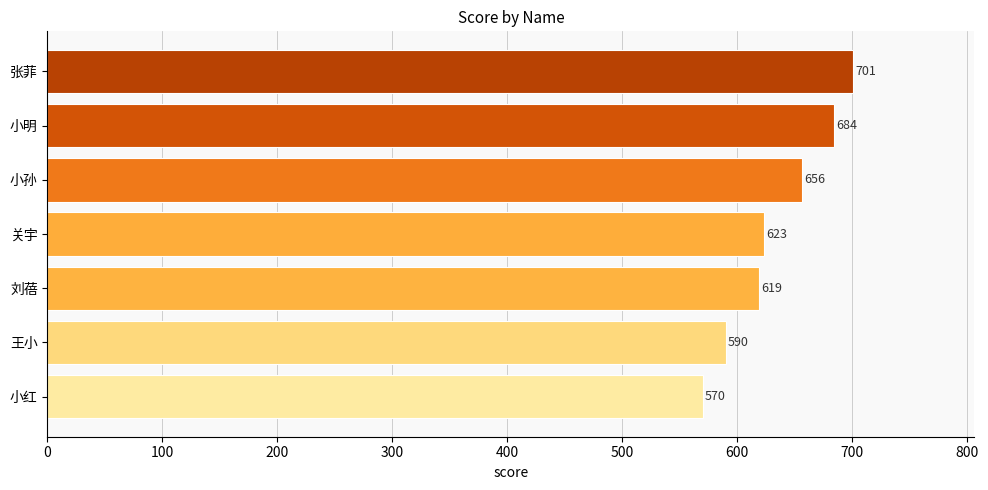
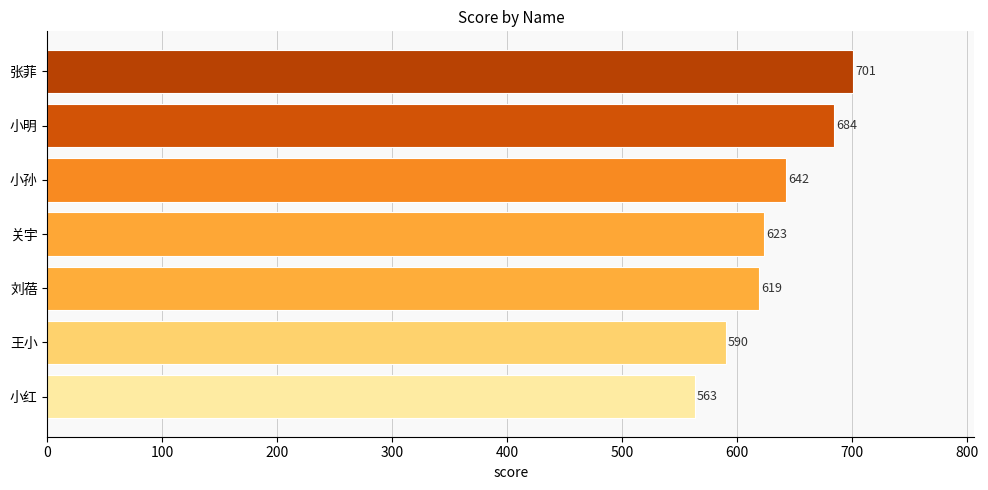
  {
    "张菲": 701,
    "小明": 684,
-   "小孙": 656,
+   "小孙": 642,
    "关宇": 623,
    "刘蓓": 619,
    "王小": 590,
-   "小红": 570
+   "小红": 563
  }
